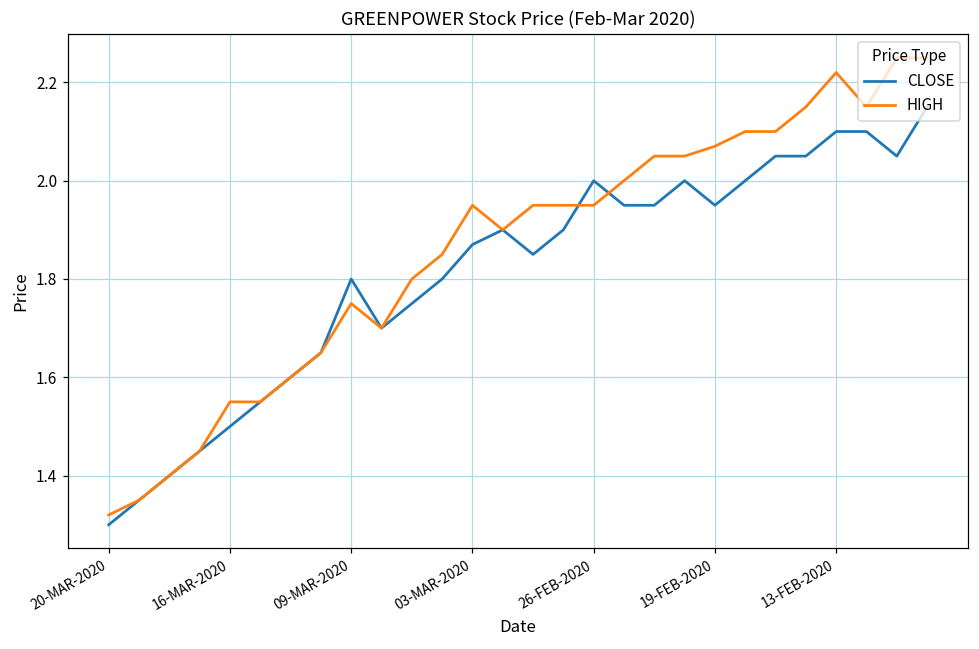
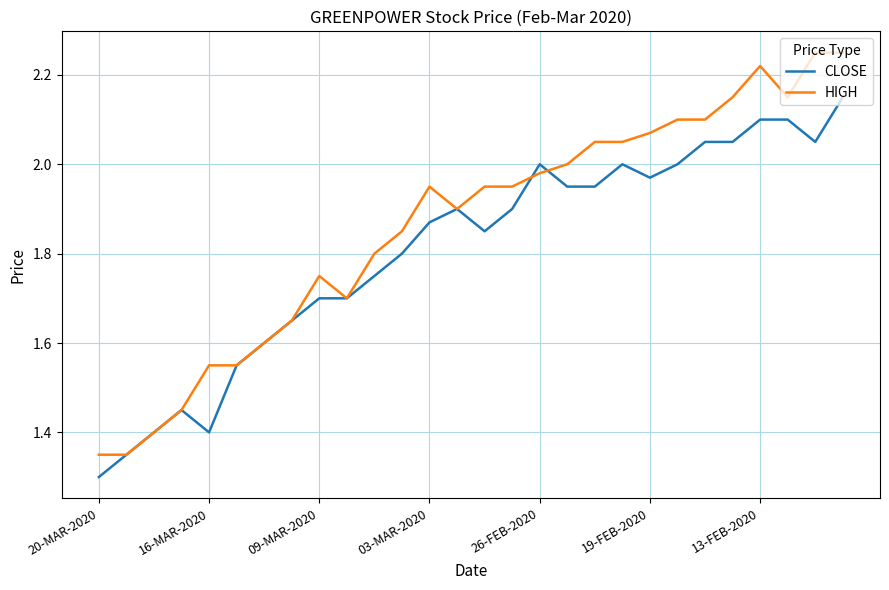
  {
    "CLOSE": {
      "20-MAR-2020": 1.30,
-     "16-MAR-2020": 1.5,
-     "09-MAR-2020": 1.8,
+     "16-MAR-2020": 1.4,
+     "09-MAR-2020": 1.7,
      "03-MAR-2020": 1.87,
      "26-FEB-2020": 2.00,
-     "19-FEB-2020": 1.95,
+     "19-FEB-2020": 1.97,
      "13-FEB-2020": 2.10
    },
    "HIGH": {
-     "20-MAR-2020": 1.32,
+     "20-MAR-2020": 1.35,
      "16-MAR-2020": 1.55,
      "09-MAR-2020": 1.75,
      "03-MAR-2020": 1.95,
-     "26-FEB-2020": 1.95,
+     "26-FEB-2020": 1.98,
      "19-FEB-2020": 2.07,
      "13-FEB-2020": 2.22
    }
  }
